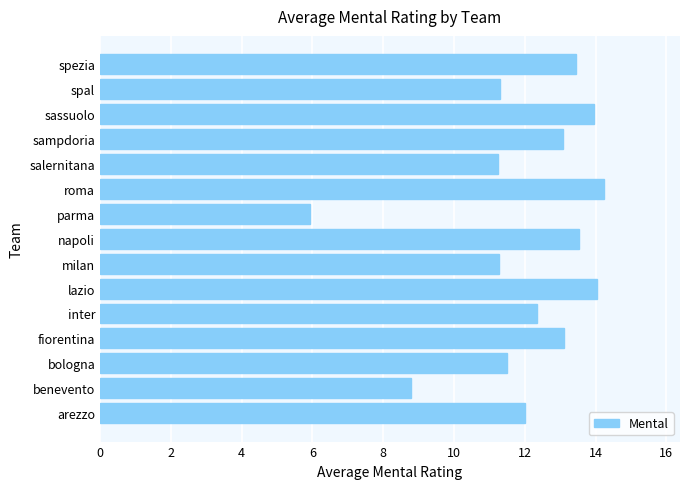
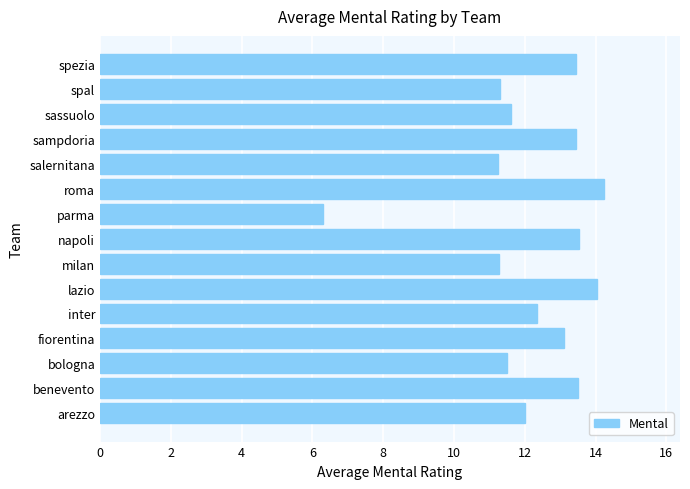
  {
    "spezia": 13.5,
    "spal": 11.3,
-   "sassuolo": 14.0,
-   "sampdoria": 13.1,
+   "sassuolo": 11.6,
+   "sampdoria": 13.5,
    "salernitana": 11.3,
    "roma": 14.3,
-   "parma": 5.9,
+   "parma": 6.3,
    "napoli": 13.5,
    "milan": 11.3,
    "lazio": 14.0,
    "inter": 12.4,
    "fiorentina": 13.1,
    "bologna": 11.5,
-   "benevento": 8.8,
+   "benevento": 13.5,
    "arezzo": 12.0
  }
